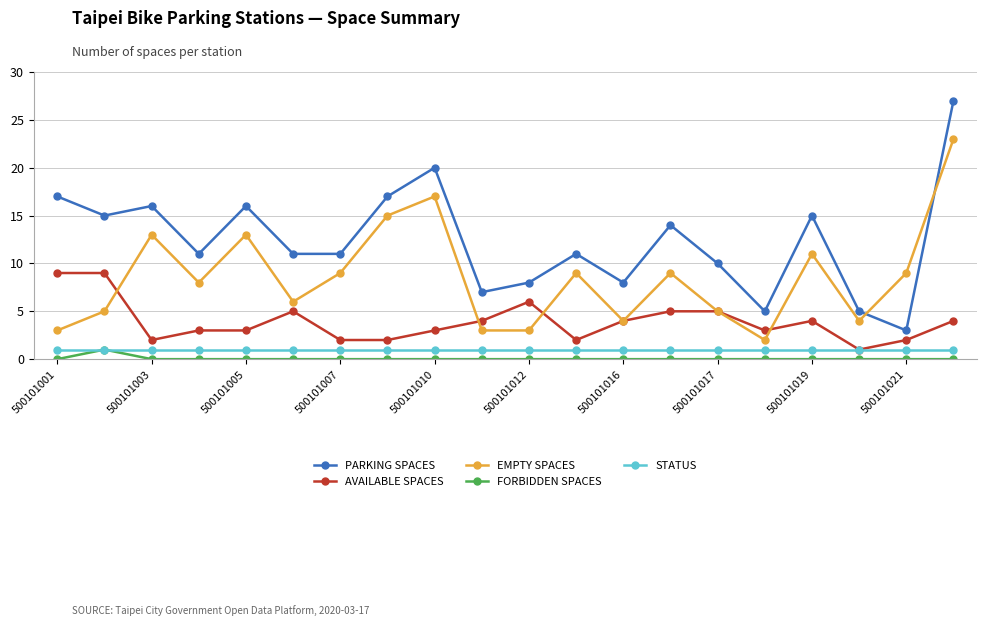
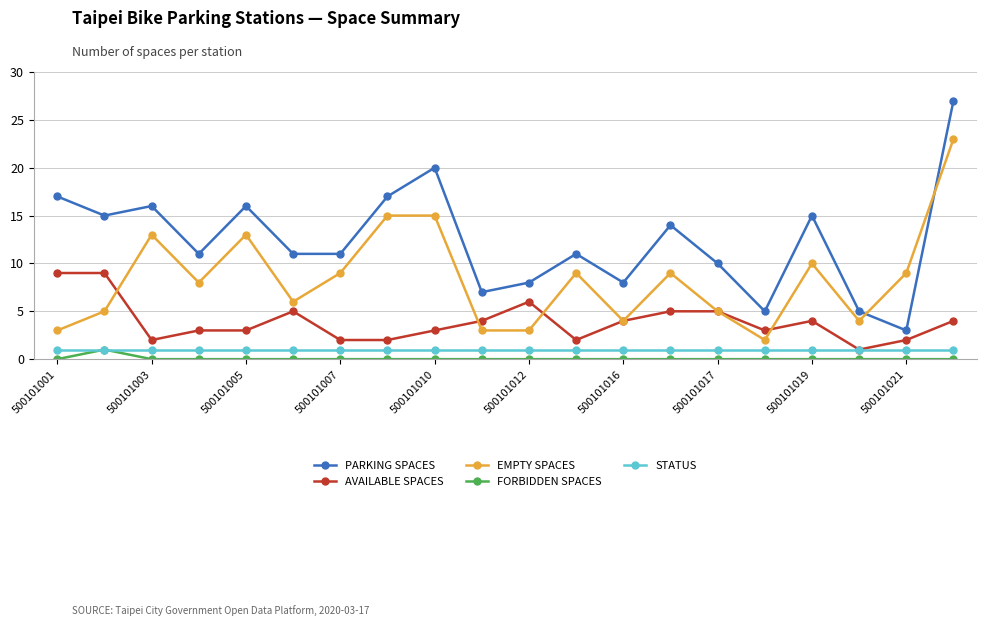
  {
    "PARKING SPACES": {
      "500101001": 17,
      "500101003": 16,
      "500101005": 16,
      "500101007": 11,
      "500101010": 20,
      "500101012": 8,
      "500101016": 8,
      "500101017": 10,
      "500101019": 15,
      "500101021": 3
    },
    "AVAILABLE SPACES": {
      "500101001": 9,
      "500101003": 2,
      "500101005": 3,
      "500101007": 2,
      "500101010": 3,
      "500101012": 6,
      "500101019": 4,
      "500101021": 2
    },
    "EMPTY SPACES": {
      "500101001": 3,
      "500101003": 13,
      "500101005": 13,
      "500101007": 9,
-     "500101010": 17,
+     "500101010": 15,
      "500101012": 3,
-     "500101019": 11,
+     "500101019": 10,
      "500101021": 9
    },
    "FORBIDDEN SPACES": {
      "500101001": 0,
      "500101003": 0,
      "500101005": 0,
      "500101007": 0,
      "500101010": 0,
      "500101012": 0,
      "500101016": 0,
      "500101017": 0,
      "500101019": 0,
      "500101021": 0
    },
    "STATUS": {
      "500101001": 1,
      "500101003": 1,
      "500101005": 1,
      "500101007": 1,
      "500101010": 1,
      "500101012": 1,
      "500101016": 1,
      "500101017": 1,
      "500101019": 1,
      "500101021": 1
    }
  }
